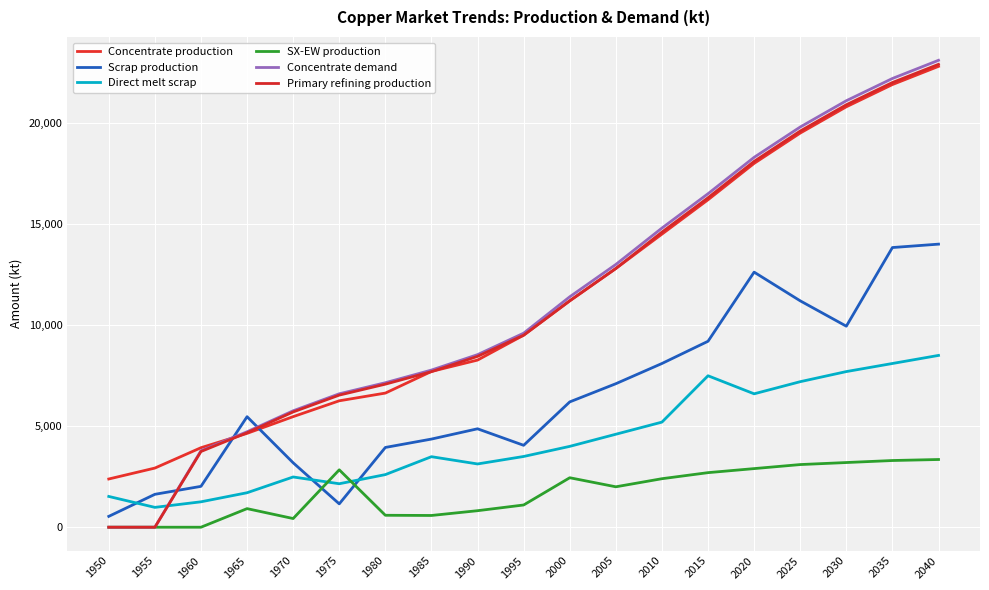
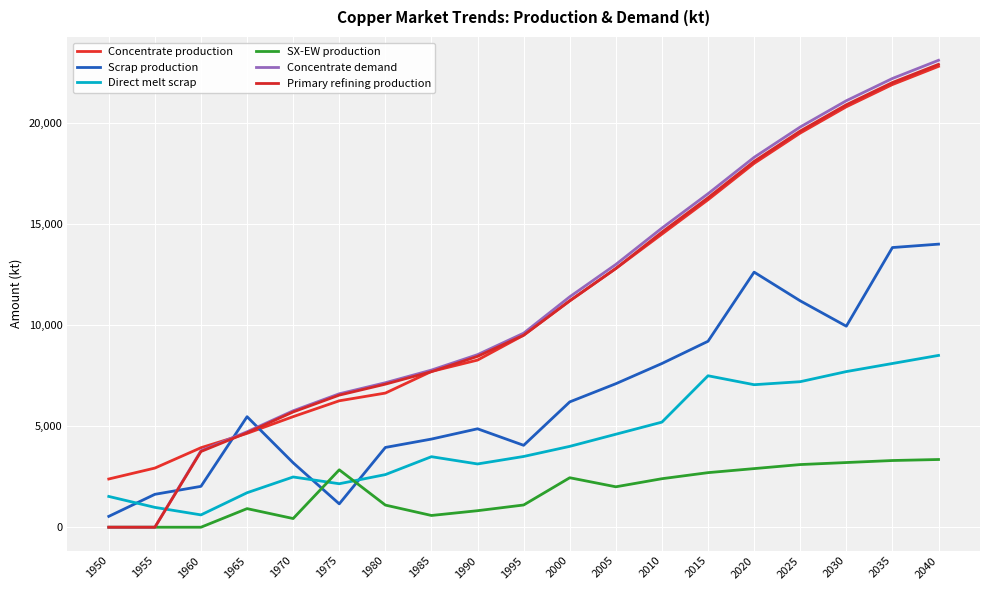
  {
    "Scrap production": {
      "1950": "500",
      "1955": "1,600",
      "1960": "2,000",
      "1965": "5,500",
      "1970": "3,200",
      "1975": "1,200",
      "1980": "3,900",
      "1985": "4,400",
      "1990": "4,900",
      "1995": "4,100",
      "2000": "6,200",
      "2005": "7,100",
      "2010": "8,100",
      "2015": "9,200",
      "2020": "12,600",
      "2025": "11,200",
      "2030": "9,900",
      "2035": "13,800",
      "2040": "14,000"
    },
    "Direct melt scrap": {
      "1950": "1,500",
      "1955": "1,000",
-     "1960": "1,300",
+     "1960": "600",
      "1965": "1,700",
      "1970": "2,500",
      "1975": "2,200",
      "1980": "2,600",
      "1985": "3,500",
      "1990": "3,100",
      "1995": "3,500",
      "2000": "4,000",
      "2005": "4,600",
      "2010": "5,200",
      "2015": "7,500",
-     "2020": "6,600",
+     "2020": "7,100",
      "2025": "7,200",
      "2030": "7,700",
      "2035": "8,100",
      "2040": "8,500"
    },
    "SX-EW production": {
      "1960": "0",
      "1965": "900",
      "1970": "400",
      "1975": "2,800",
-     "1980": "600",
+     "1980": "1,100",
      "1985": "600",
      "1990": "800",
      "1995": "1,100",
      "2000": "2,400",
      "2005": "2,000",
      "2010": "2,400",
      "2015": "2,700",
      "2020": "2,900",
      "2025": "3,100",
      "2030": "3,200",
      "2035": "3,300",
      "2040": "3,400"
    },
    "Concentrate demand": {
      "2000": "11,400",
      "2005": "13,000",
      "2010": "14,800",
      "2015": "16,500",
      "2020": "18,300",
      "2025": "19,800",
      "2030": "21,100",
      "2035": "22,200",
      "2040": "23,100"
    }
  }
